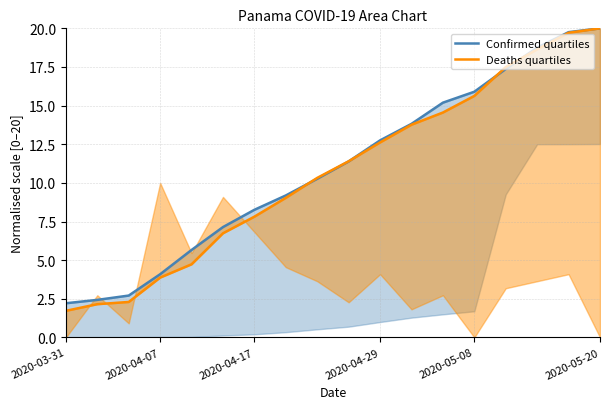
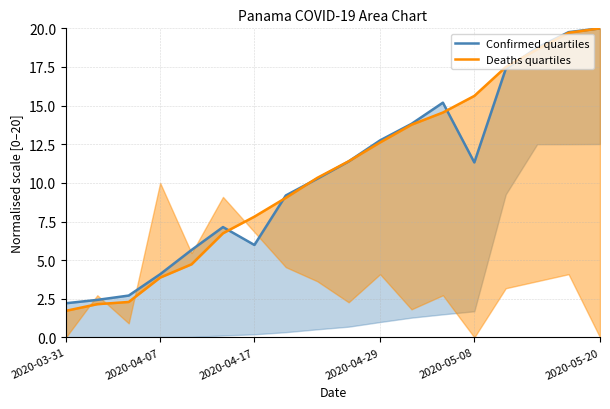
  {
    "Confirmed quartiles": {
      "2020-03-31": 2.2,
      "2020-04-07": 4.1,
-     "2020-04-17": 8.3,
-     "2020-05-08": 15.9
+     "2020-04-17": 6.0,
+     "2020-05-08": 11.3
    }
  }
